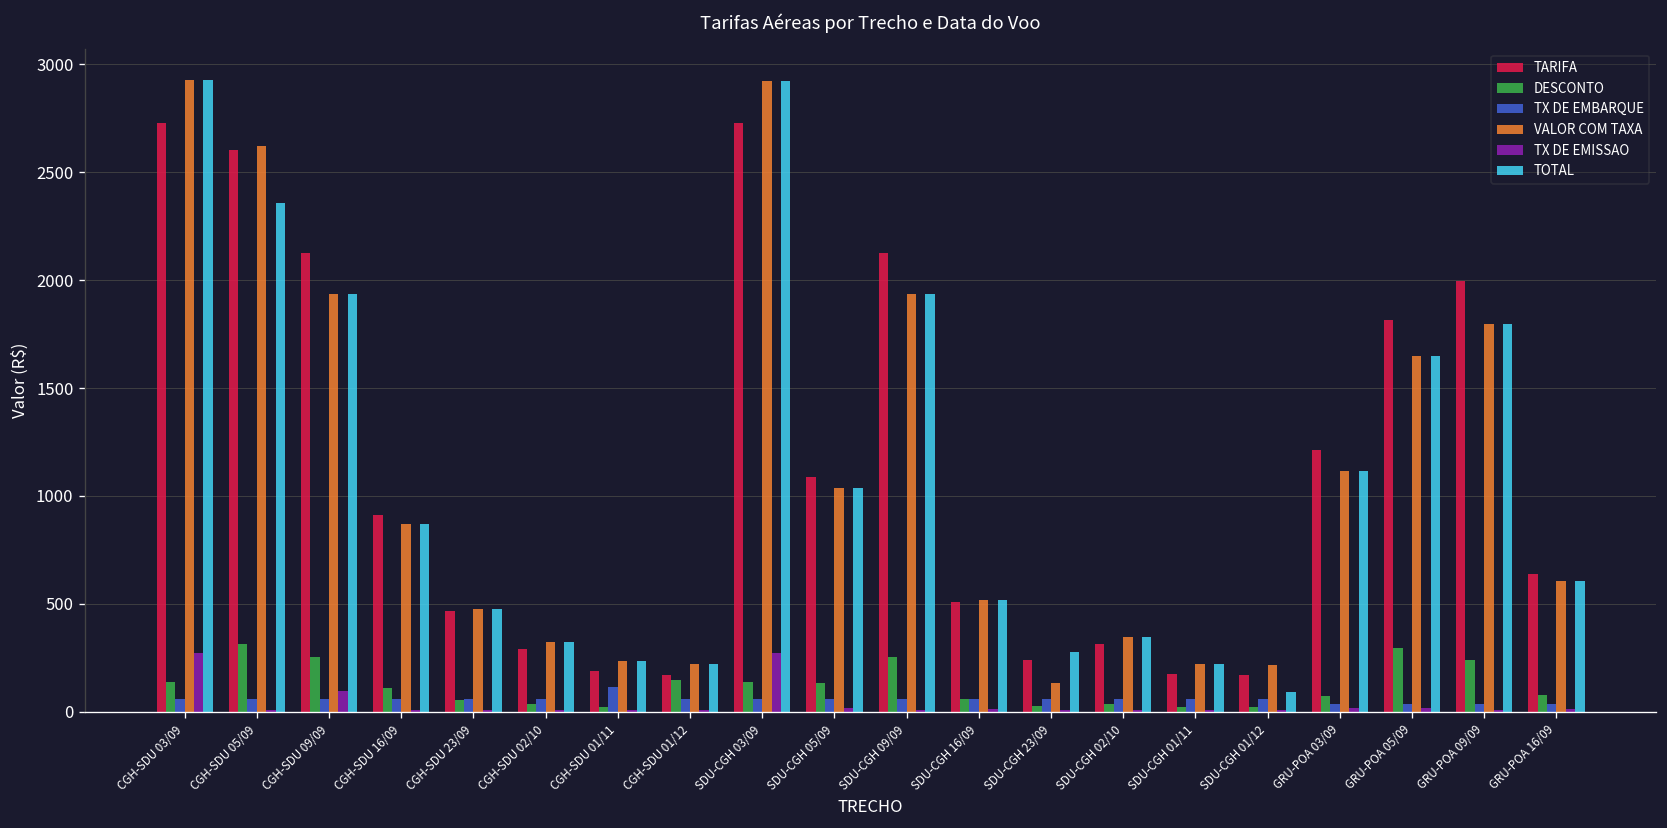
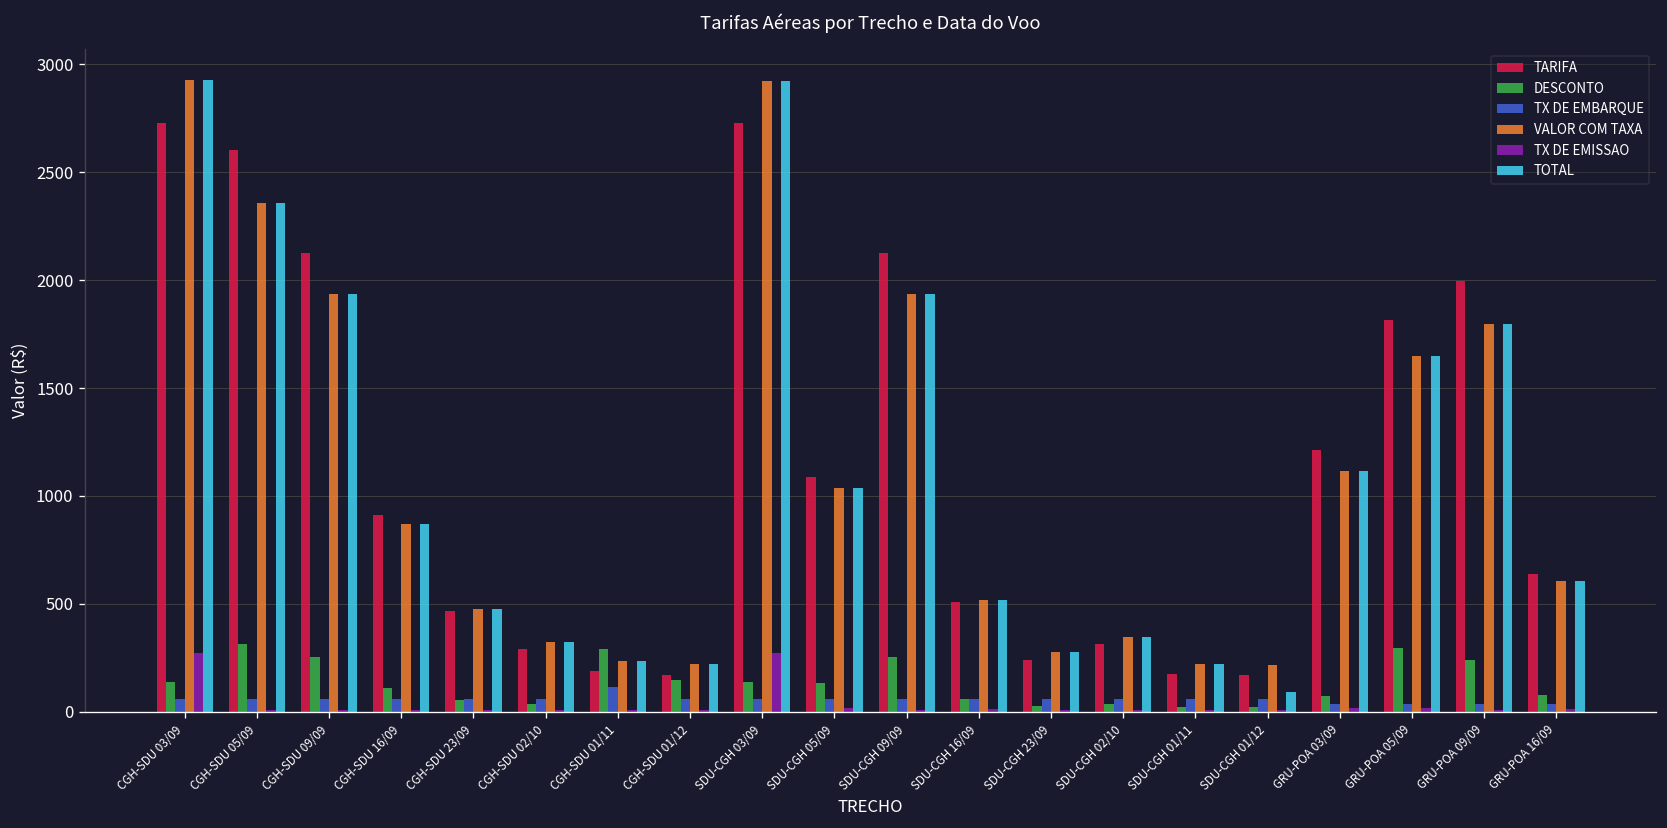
  {
    "TARIFA": {
      "CGH-SDU 03/09": 2730,
      "CGH-SDU 05/09": 2600,
      "CGH-SDU 09/09": 2120,
      "CGH-SDU 16/09": 910,
      "CGH-SDU 23/09": 470,
      "CGH-SDU 02/10": 290,
      "CGH-SDU 01/11": 190,
      "CGH-SDU 01/12": 170,
      "SDU-CGH 03/09": 2730,
      "SDU-CGH 05/09": 1090,
      "SDU-CGH 09/09": 2120,
      "SDU-CGH 16/09": 510,
      "SDU-CGH 23/09": 240,
      "SDU-CGH 02/10": 320,
      "SDU-CGH 01/11": 170,
      "SDU-CGH 01/12": 170,
      "GRU-POA 03/09": 1210,
      "GRU-POA 05/09": 1810,
      "GRU-POA 09/09": 2000,
      "GRU-POA 16/09": 640
    },
    "DESCONTO": {
      "CGH-SDU 03/09": 140,
      "CGH-SDU 05/09": 310,
      "CGH-SDU 09/09": 250,
      "CGH-SDU 16/09": 110,
      "CGH-SDU 23/09": 60,
      "CGH-SDU 02/10": 30,
-     "CGH-SDU 01/11": 20,
+     "CGH-SDU 01/11": 290,
      "CGH-SDU 01/12": 150,
      "SDU-CGH 03/09": 140,
      "SDU-CGH 05/09": 130,
      "SDU-CGH 09/09": 250,
      "SDU-CGH 16/09": 60,
      "SDU-CGH 23/09": 30,
      "SDU-CGH 02/10": 40,
      "SDU-CGH 01/11": 20,
      "SDU-CGH 01/12": 20,
      "GRU-POA 03/09": 70,
      "GRU-POA 05/09": 290,
      "GRU-POA 09/09": 240,
      "GRU-POA 16/09": 80
    },
    "TX DE EMBARQUE": {
      "CGH-SDU 03/09": 60,
      "CGH-SDU 05/09": 60,
      "CGH-SDU 09/09": 60,
      "CGH-SDU 16/09": 60,
      "CGH-SDU 23/09": 60,
      "CGH-SDU 02/10": 60,
      "CGH-SDU 01/11": 120,
      "CGH-SDU 01/12": 60,
      "SDU-CGH 03/09": 60,
      "SDU-CGH 05/09": 60,
      "SDU-CGH 09/09": 60,
      "SDU-CGH 16/09": 60,
      "SDU-CGH 23/09": 60,
      "SDU-CGH 02/10": 60,
      "SDU-CGH 01/11": 60,
      "SDU-CGH 01/12": 60,
      "GRU-POA 03/09": 30,
      "GRU-POA 05/09": 30,
      "GRU-POA 09/09": 30,
      "GRU-POA 16/09": 30
    },
    "VALOR COM TAXA": {
      "CGH-SDU 03/09": 2930,
-     "CGH-SDU 05/09": 2620,
+     "CGH-SDU 05/09": 2360,
      "CGH-SDU 09/09": 1940,
      "CGH-SDU 16/09": 870,
      "CGH-SDU 23/09": 480,
      "CGH-SDU 02/10": 320,
      "CGH-SDU 01/11": 230,
      "CGH-SDU 01/12": 220,
      "SDU-CGH 03/09": 2930,
      "SDU-CGH 05/09": 1040,
      "SDU-CGH 09/09": 1940,
      "SDU-CGH 16/09": 520,
-     "SDU-CGH 23/09": 130,
+     "SDU-CGH 23/09": 280,
      "SDU-CGH 02/10": 350,
      "SDU-CGH 01/11": 220,
      "SDU-CGH 01/12": 220,
      "GRU-POA 03/09": 1120,
      "GRU-POA 05/09": 1650,
      "GRU-POA 09/09": 1800,
      "GRU-POA 16/09": 610
    },
    "TX DE EMISSAO": {
      "CGH-SDU 03/09": 270,
-     "CGH-SDU 09/09": 90,
+     "CGH-SDU 09/09": 10,
      "SDU-CGH 03/09": 270,
      "SDU-CGH 05/09": 20,
      "GRU-POA 03/09": 20,
      "GRU-POA 05/09": 20
    },
    "TOTAL": {
      "CGH-SDU 03/09": 2930,
      "CGH-SDU 05/09": 2360,
      "CGH-SDU 09/09": 1940,
      "CGH-SDU 16/09": 870,
      "CGH-SDU 23/09": 480,
      "CGH-SDU 02/10": 320,
      "CGH-SDU 01/11": 230,
      "CGH-SDU 01/12": 220,
      "SDU-CGH 03/09": 2930,
      "SDU-CGH 05/09": 1040,
      "SDU-CGH 09/09": 1940,
      "SDU-CGH 16/09": 520,
      "SDU-CGH 23/09": 280,
      "SDU-CGH 02/10": 350,
      "SDU-CGH 01/11": 220,
      "SDU-CGH 01/12": 90,
      "GRU-POA 03/09": 1120,
      "GRU-POA 05/09": 1650,
      "GRU-POA 09/09": 1800,
      "GRU-POA 16/09": 610
    }
  }
